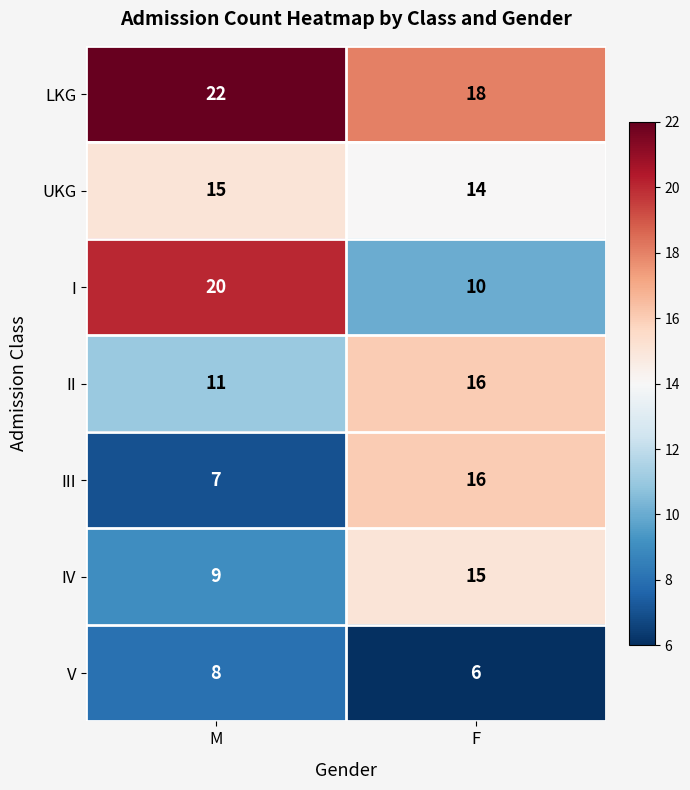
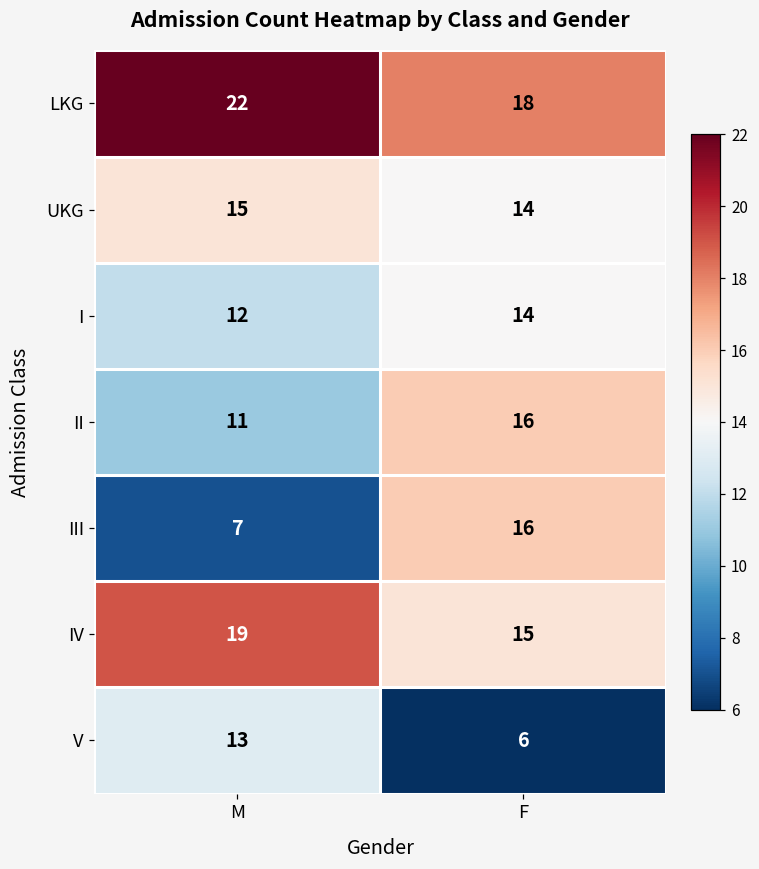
  {
    "LKG": {
      "M": 22,
      "F": 18
    },
    "UKG": {
      "M": 15,
      "F": 14
    },
    "I": {
-     "M": 20,
-     "F": 10
+     "M": 12,
+     "F": 14
    },
    "II": {
      "M": 11,
      "F": 16
    },
    "III": {
      "M": 7,
      "F": 16
    },
    "IV": {
-     "M": 9,
+     "M": 19,
      "F": 15
    },
    "V": {
-     "M": 8,
+     "M": 13,
      "F": 6
    }
  }
